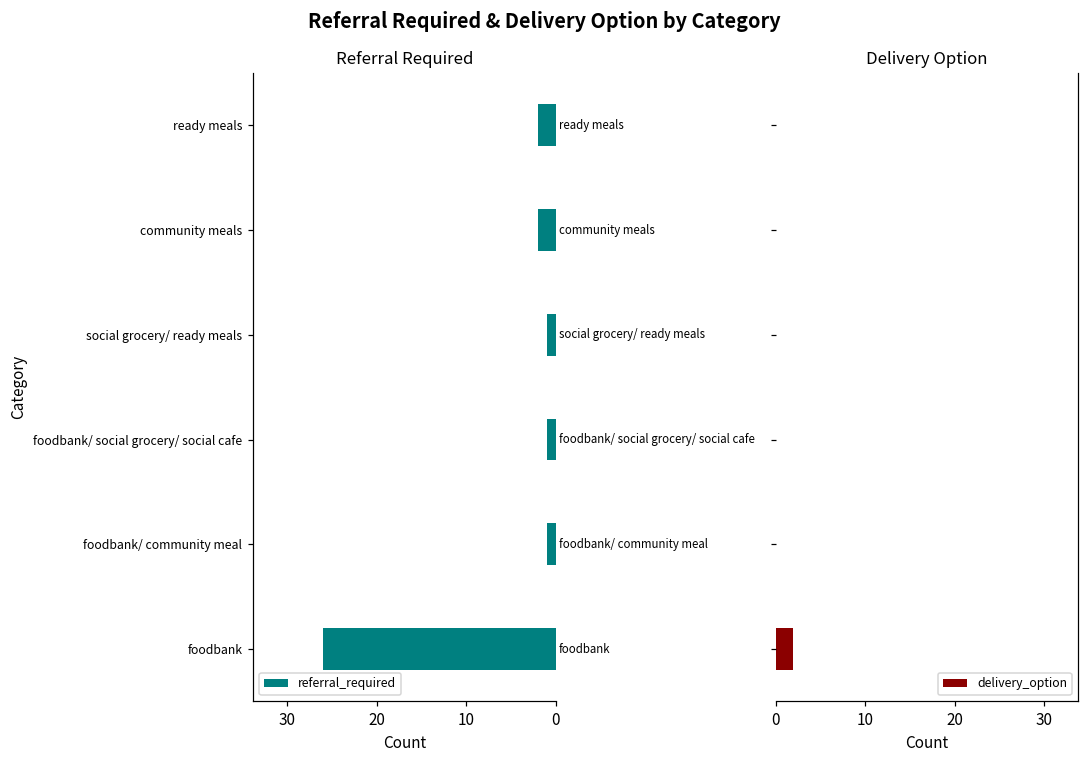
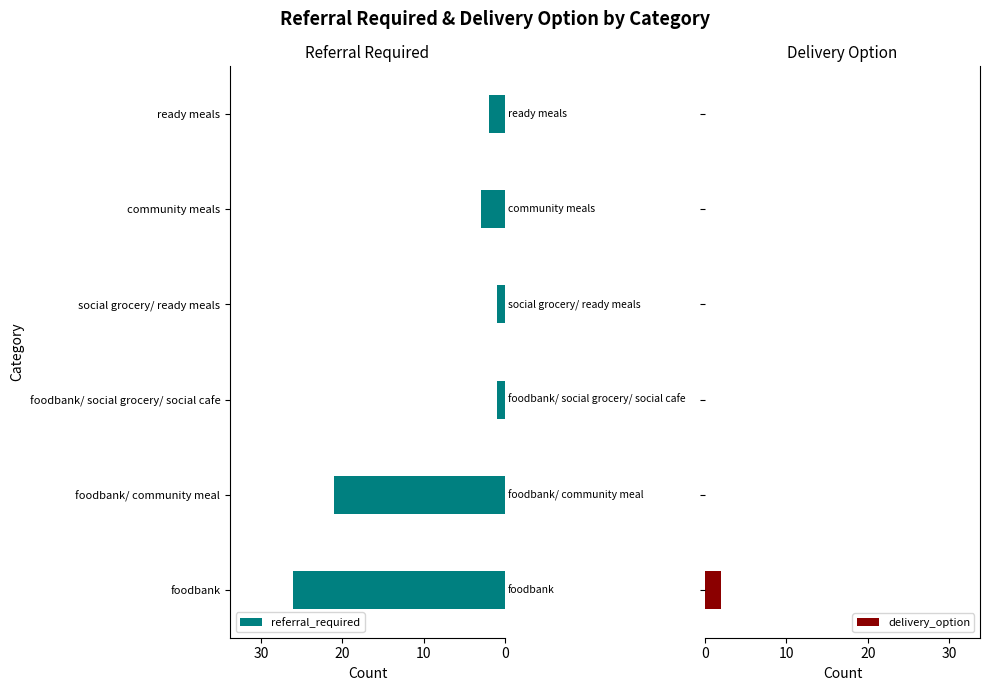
  {
    "Referral Required": {
      "ready meals": 2,
-     "community meals": 2,
+     "community meals": 3,
      "social grocery/ ready meals": 1,
      "foodbank/ social grocery/ social cafe": 1,
-     "foodbank/ community meal": 1,
+     "foodbank/ community meal": 21,
      "foodbank": 26
    }
  }
